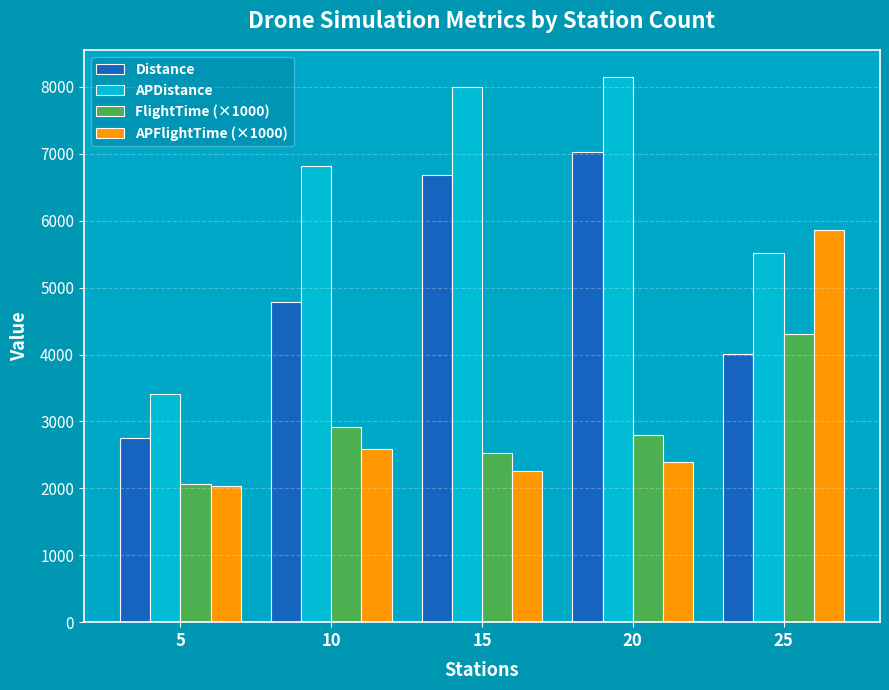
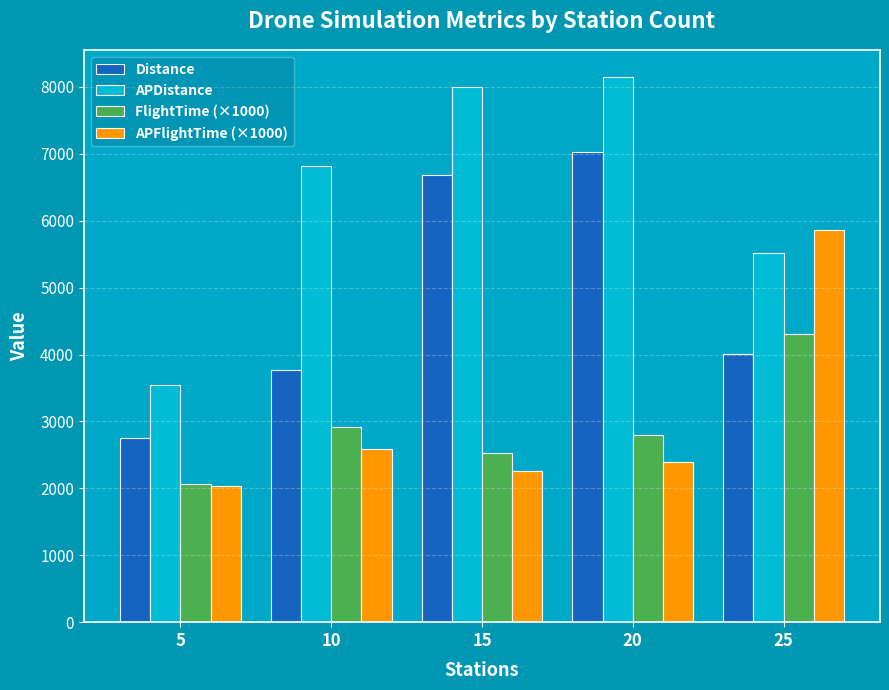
  {
    "Distance": {
      "5": 2800,
-     "10": 4800,
+     "10": 3800,
      "15": 6700,
      "20": 7000,
      "25": 4000
    },
    "APDistance": {
-     "5": 3400,
+     "5": 3500,
      "10": 6800,
      "15": 8000,
      "20": 8100,
      "25": 5500
    },
    "FlightTime (×1000)": {
      "5": 2100,
      "10": 2900,
      "15": 2500,
      "20": 2800,
      "25": 4300
    },
    "APFlightTime (×1000)": {
      "5": 2000,
      "10": 2600,
      "15": 2300,
      "20": 2400,
      "25": 5900
    }
  }
